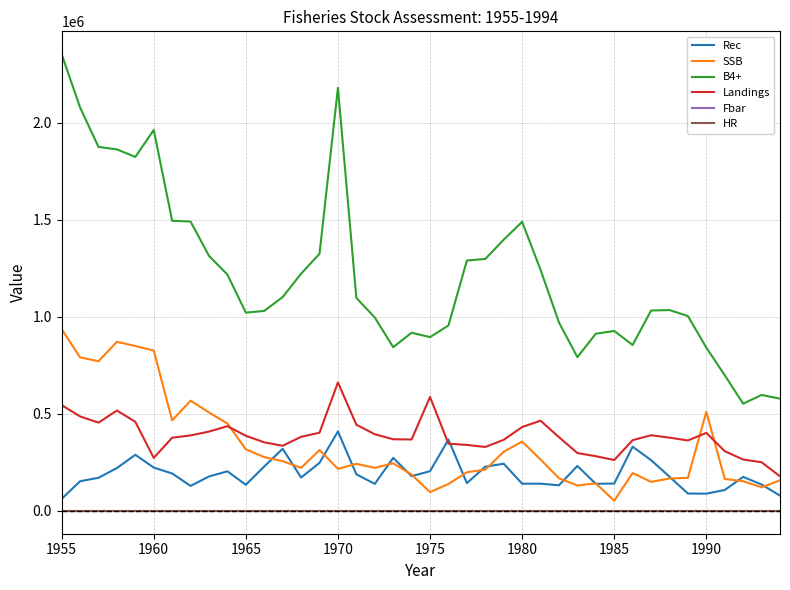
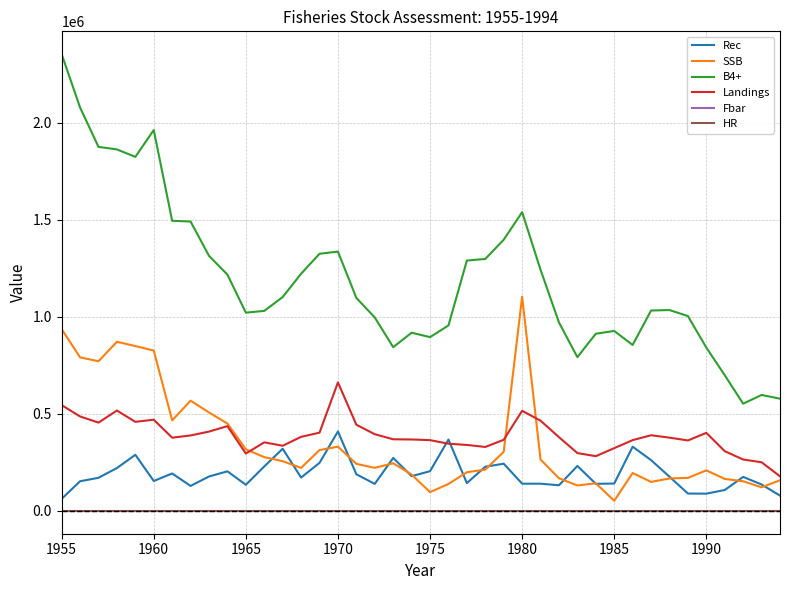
  {
    "Rec": {
      "1955": 60000,
-     "1960": 220000,
+     "1960": 150000,
      "1965": 130000,
      "1970": 410000,
      "1975": 200000,
      "1980": 140000,
      "1985": 140000,
      "1990": 90000
    },
    "SSB": {
      "1955": 940000,
      "1960": 830000,
      "1965": 320000,
-     "1970": 220000,
+     "1970": 330000,
      "1975": 100000,
-     "1980": 360000,
+     "1980": 1100000,
      "1985": 50000,
-     "1990": 510000
+     "1990": 210000
    },
    "B4+": {
      "1955": 2350000,
      "1960": 1960000,
      "1965": 1020000,
-     "1970": 2180000,
+     "1970": 1340000,
      "1975": 900000,
-     "1980": 1490000,
+     "1980": 1540000,
      "1985": 930000,
      "1990": 840000
    },
    "Landings": {
      "1955": 550000,
-     "1960": 270000,
-     "1965": 390000,
+     "1960": 470000,
+     "1965": 300000,
      "1970": 660000,
-     "1975": 590000,
-     "1980": 430000,
-     "1985": 260000,
+     "1975": 360000,
+     "1980": 520000,
+     "1985": 320000,
      "1990": 400000
    },
    "HR": {
      "1955": 0,
      "1960": 0,
      "1965": 0,
      "1970": 0,
      "1975": 0,
      "1980": 0,
      "1985": 0,
      "1990": 0
    }
  }
